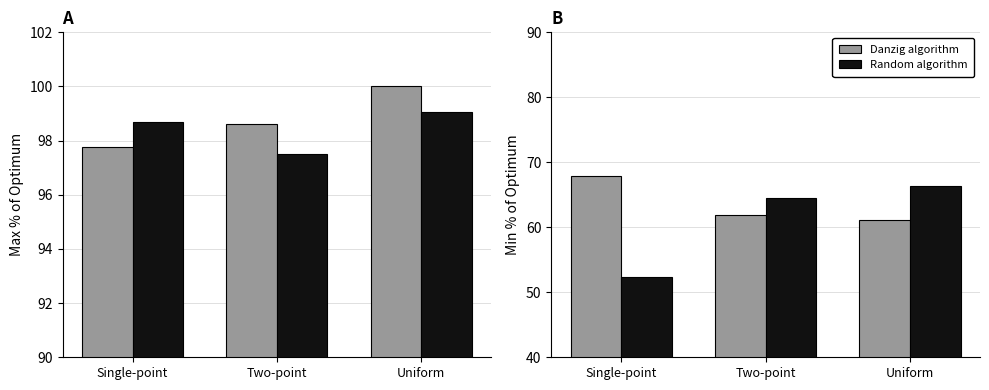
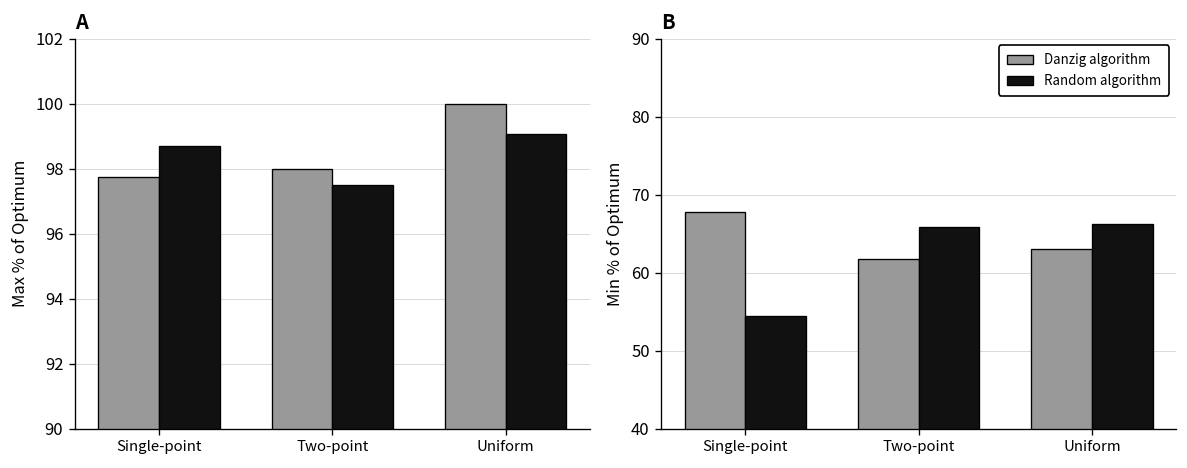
  {
    "A": {
      "Danzig algorithm": {
        "Single-point": 97.8,
-       "Two-point": 98.6,
+       "Two-point": 98.0,
        "Uniform": 100.0
      },
      "Random algorithm": {
        "Single-point": 98.7,
        "Two-point": 97.5,
        "Uniform": 99.1
      }
    },
    "B": {
      "Danzig algorithm": {
        "Single-point": 68,
        "Two-point": 62,
-       "Uniform": 61
+       "Uniform": 63
      },
      "Random algorithm": {
-       "Single-point": 52,
-       "Two-point": 64,
+       "Single-point": 54,
+       "Two-point": 66,
        "Uniform": 66
      }
    }
  }
